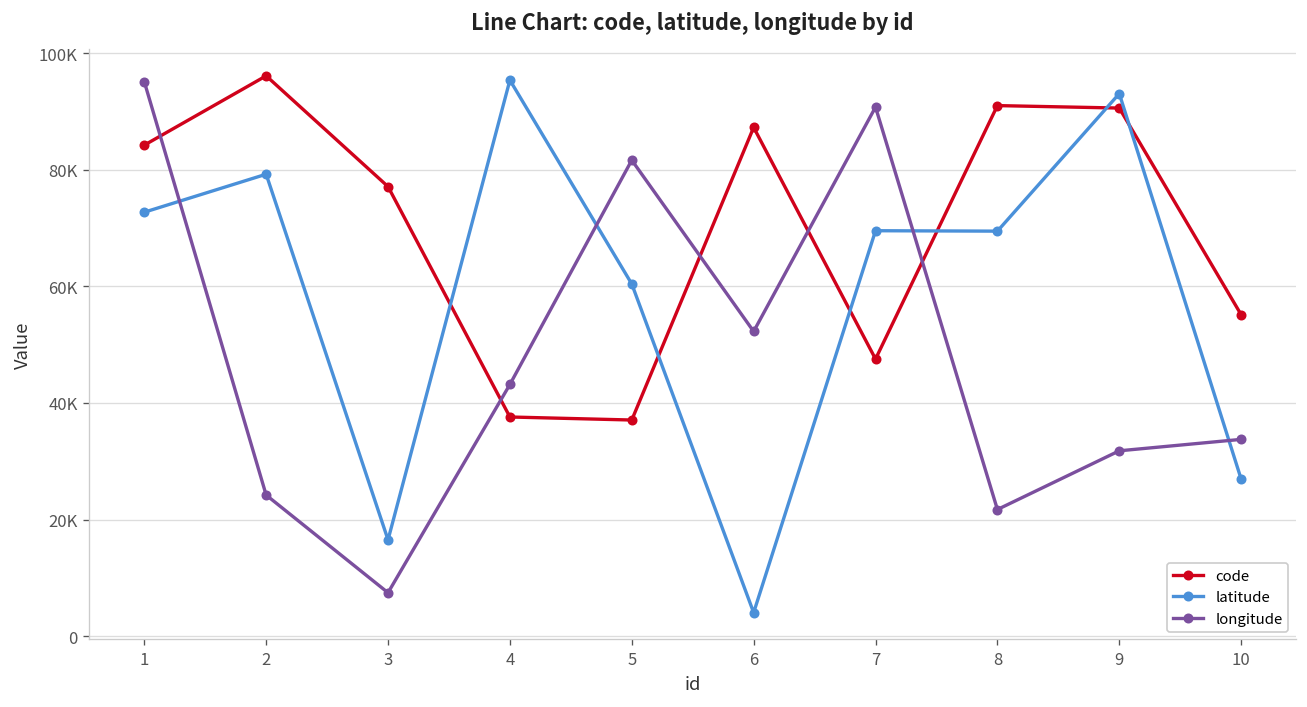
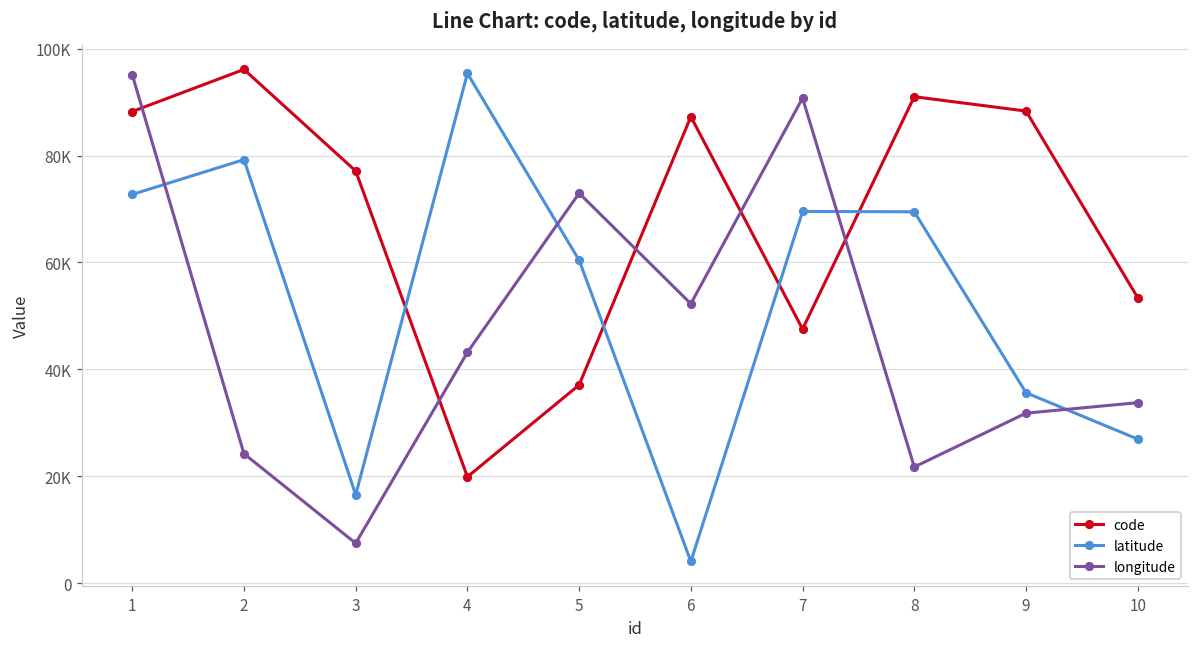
  {
    "code": {
-     "1": 84000,
+     "1": 88000,
      "2": 96000,
      "3": 77000,
-     "4": 38000,
+     "4": 20000,
      "5": 37000,
      "6": 87000,
      "7": 48000,
      "8": 91000,
-     "9": 91000,
-     "10": 55000
+     "9": 88000,
+     "10": 53000
    },
    "latitude": {
      "1": 73000,
      "2": 79000,
      "3": 17000,
      "4": 95000,
      "5": 60000,
      "6": 4000,
      "7": 70000,
      "8": 69000,
-     "9": 93000,
+     "9": 36000,
      "10": 27000
    },
    "longitude": {
      "1": 95000,
      "2": 24000,
      "3": 7000,
      "4": 43000,
-     "5": 82000,
+     "5": 73000,
      "6": 52000,
      "7": 91000,
      "8": 22000,
      "9": 32000,
      "10": 34000
    }
  }
